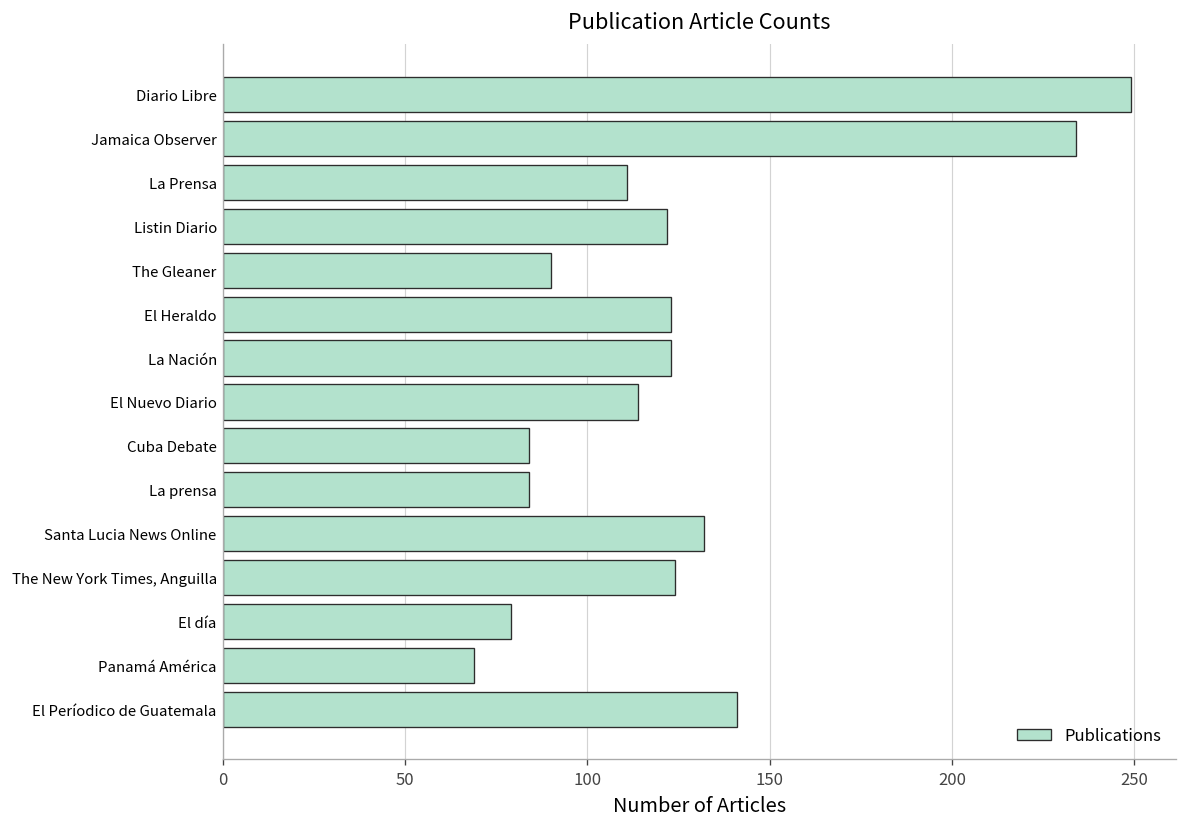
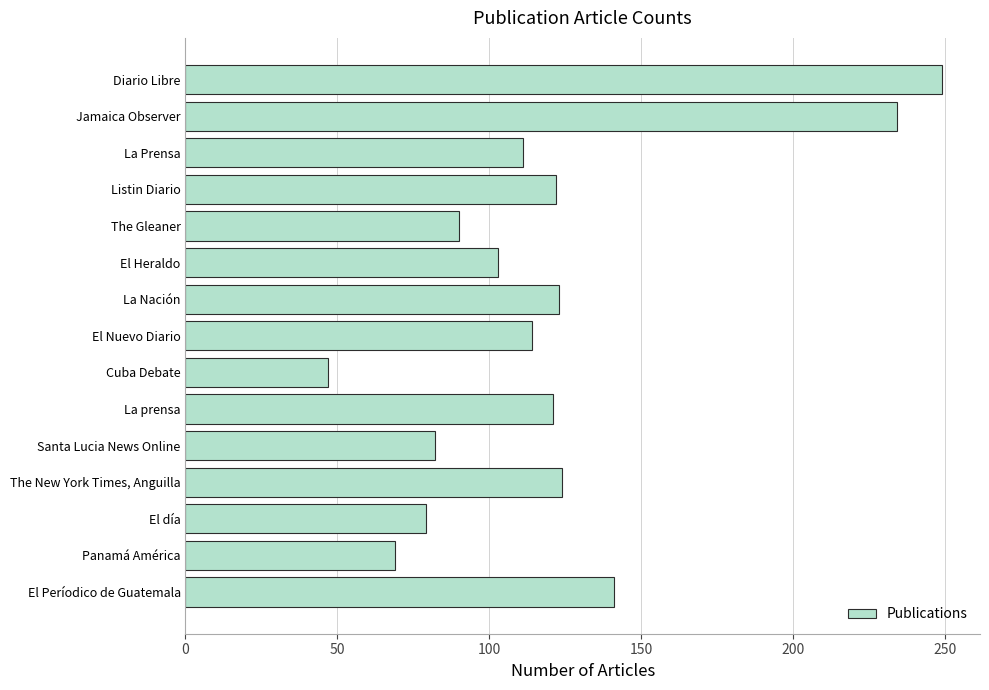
  {
    "Diario Libre": 249,
    "Jamaica Observer": 234,
    "La Prensa": 111,
    "Listin Diario": 122,
    "The Gleaner": 90,
-   "El Heraldo": 123,
+   "El Heraldo": 103,
    "La Nación": 123,
    "El Nuevo Diario": 114,
-   "Cuba Debate": 84,
-   "La prensa": 84,
-   "Santa Lucia News Online": 132,
+   "Cuba Debate": 47,
+   "La prensa": 121,
+   "Santa Lucia News Online": 82,
    "The New York Times, Anguilla": 124,
    "El día": 79,
    "Panamá América": 69,
    "El Períodico de Guatemala": 141
  }
